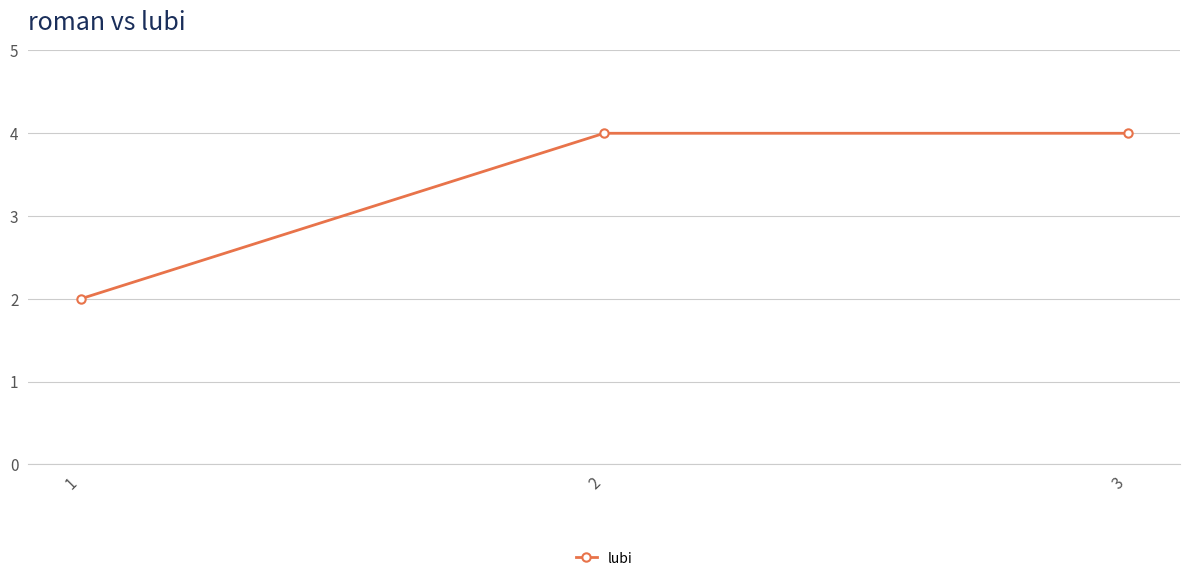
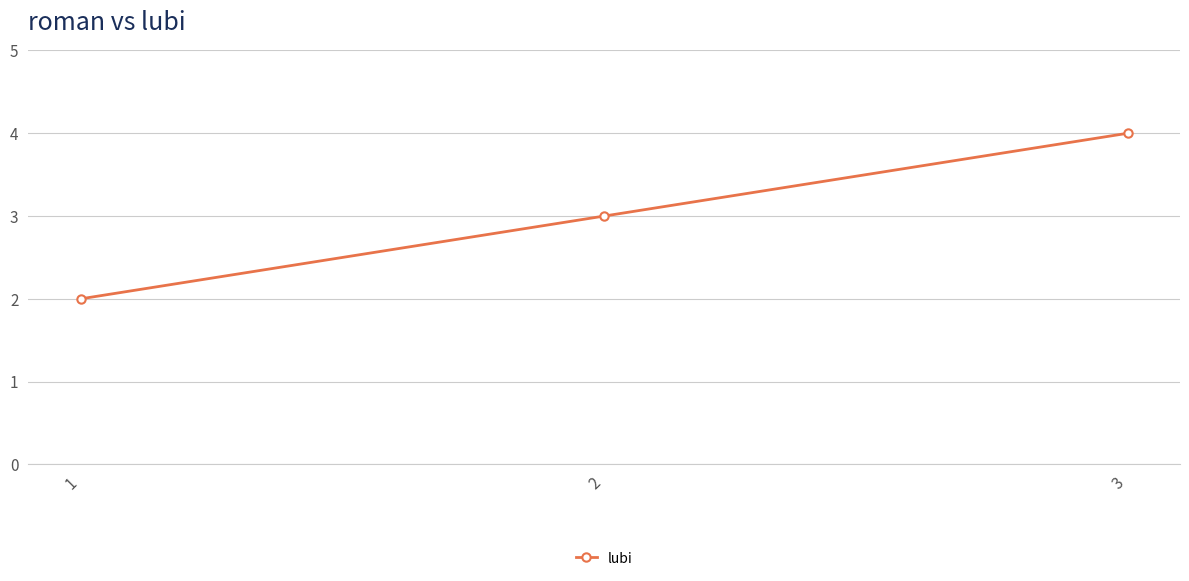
  {
    "1": 2,
-   "2": 4,
+   "2": 3,
    "3": 4
  }
